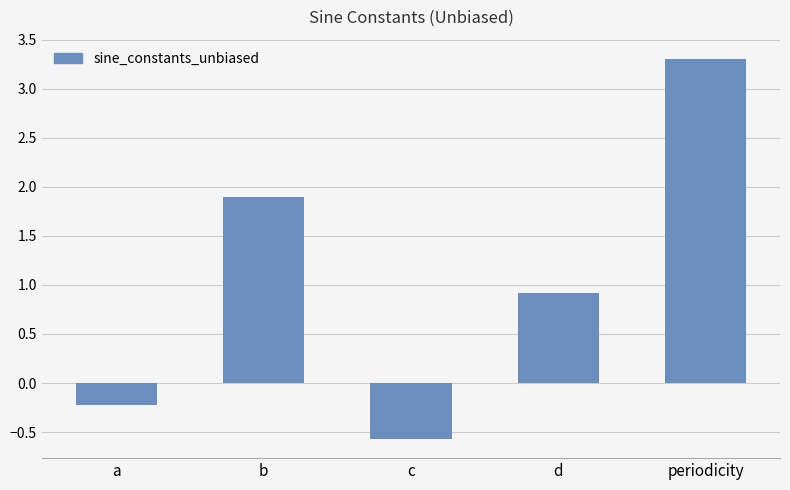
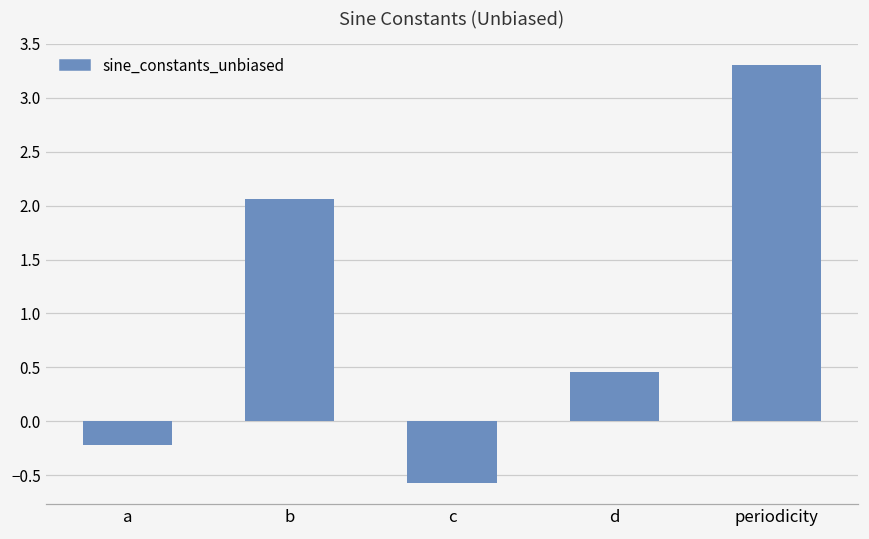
  {
    "a": -0.2,
-   "b": 1.9,
+   "b": 2.1,
    "c": -0.6,
-   "d": 0.9,
+   "d": 0.5,
    "periodicity": 3.3
  }
